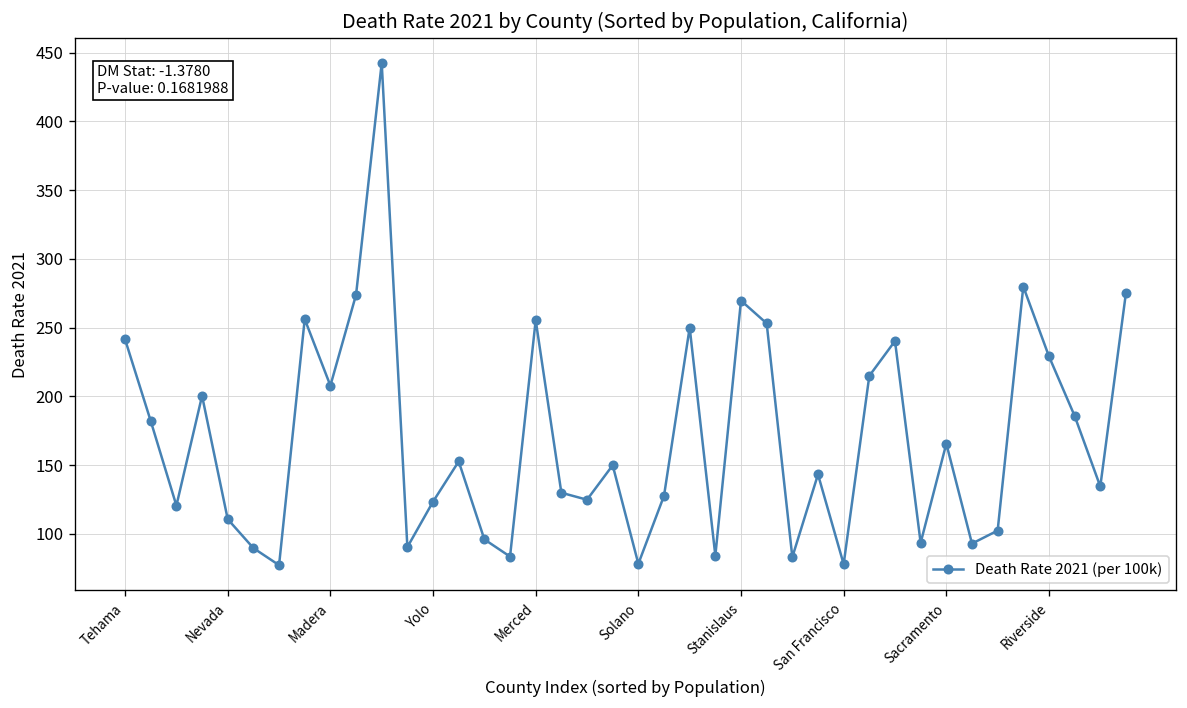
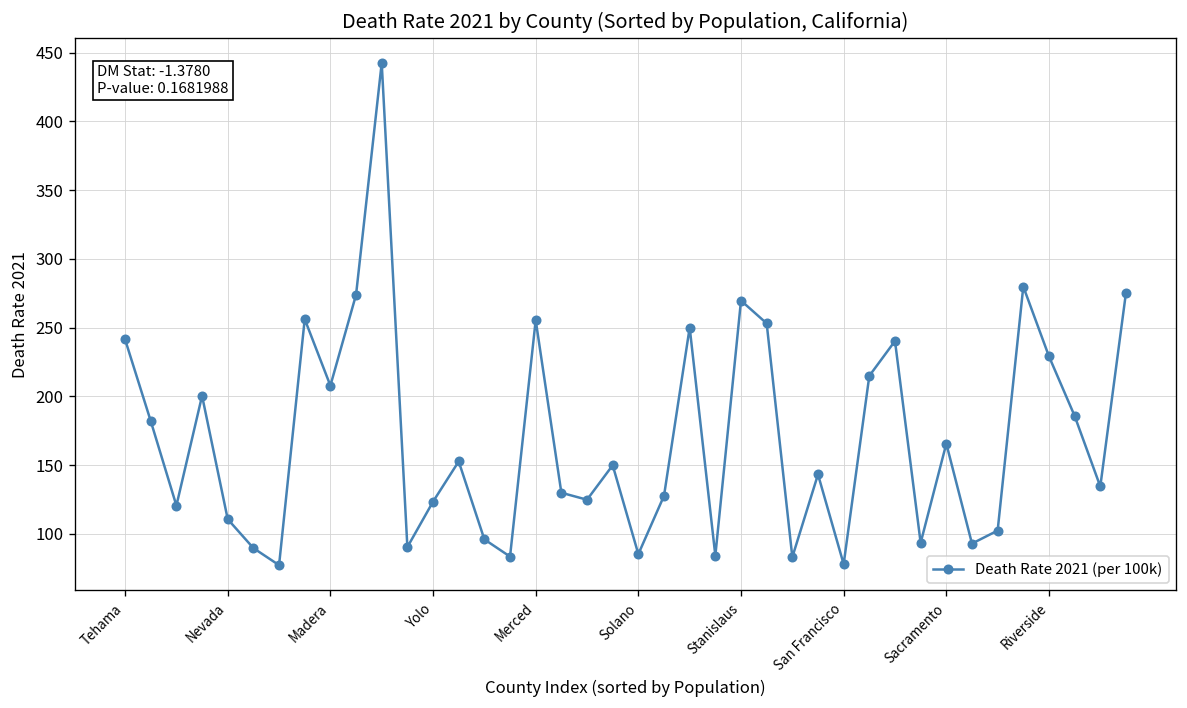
  {
    "Tehama": 241,
-   "Solano": 78,
+   "Solano": 85,
    "San Francisco": 78,
    "Riverside": 229
  }
